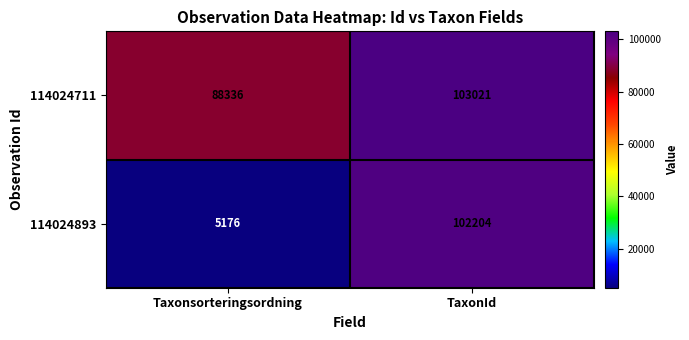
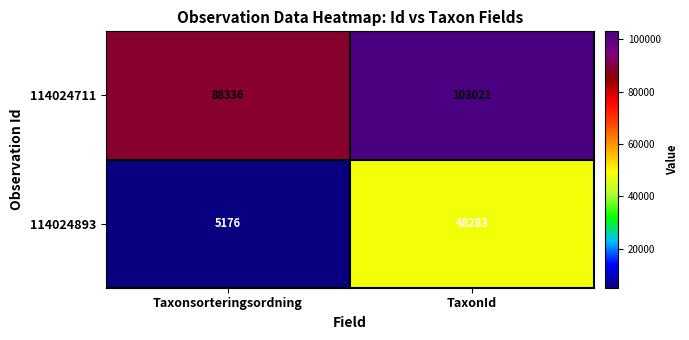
  {
    "114024711": {
      "Taxonsorteringsordning": 88336,
      "TaxonId": 103021
    },
    "114024893": {
      "Taxonsorteringsordning": 5176,
-     "TaxonId": 102204
+     "TaxonId": 48283
    }
  }
